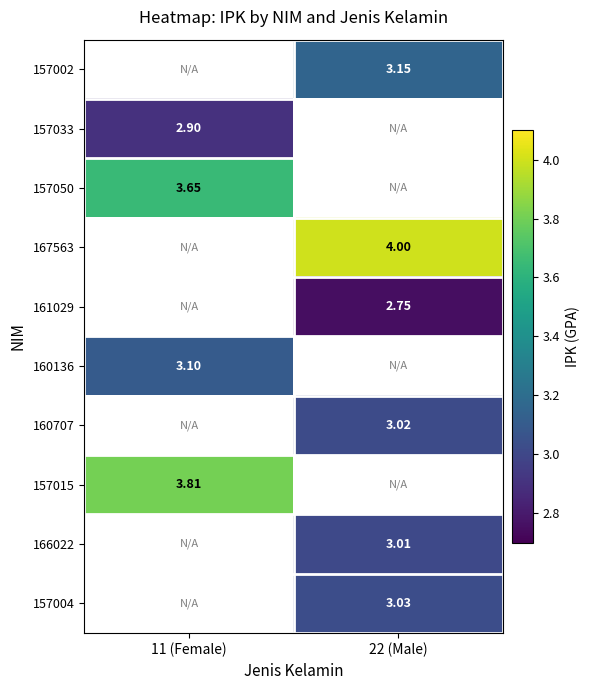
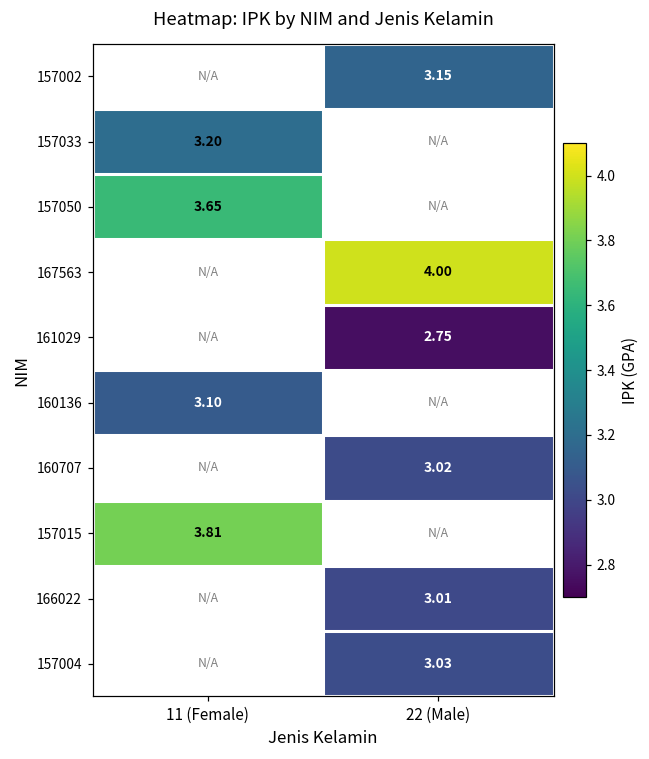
  {
    "157002": {
      "22 (Male)": 3.15
    },
    "157033": {
-     "11 (Female)": 2.90
+     "11 (Female)": 3.20
    },
    "157050": {
      "11 (Female)": 3.65
    },
    "167563": {
      "22 (Male)": 4.00
    },
    "161029": {
      "22 (Male)": 2.75
    },
    "160136": {
      "11 (Female)": 3.10
    },
    "160707": {
      "22 (Male)": 3.02
    },
    "157015": {
      "11 (Female)": 3.81
    },
    "166022": {
      "22 (Male)": 3.01
    },
    "157004": {
      "22 (Male)": 3.03
    }
  }
